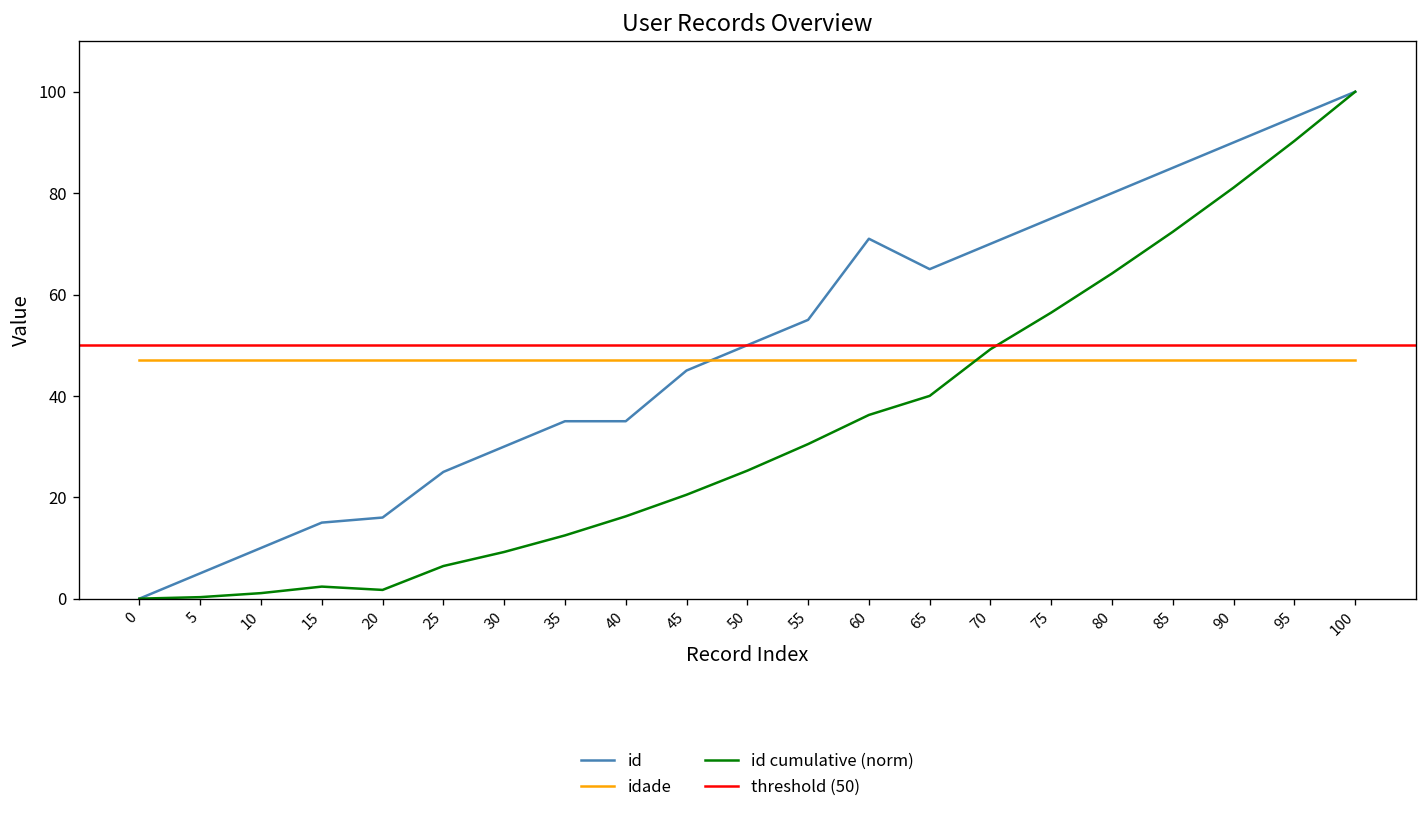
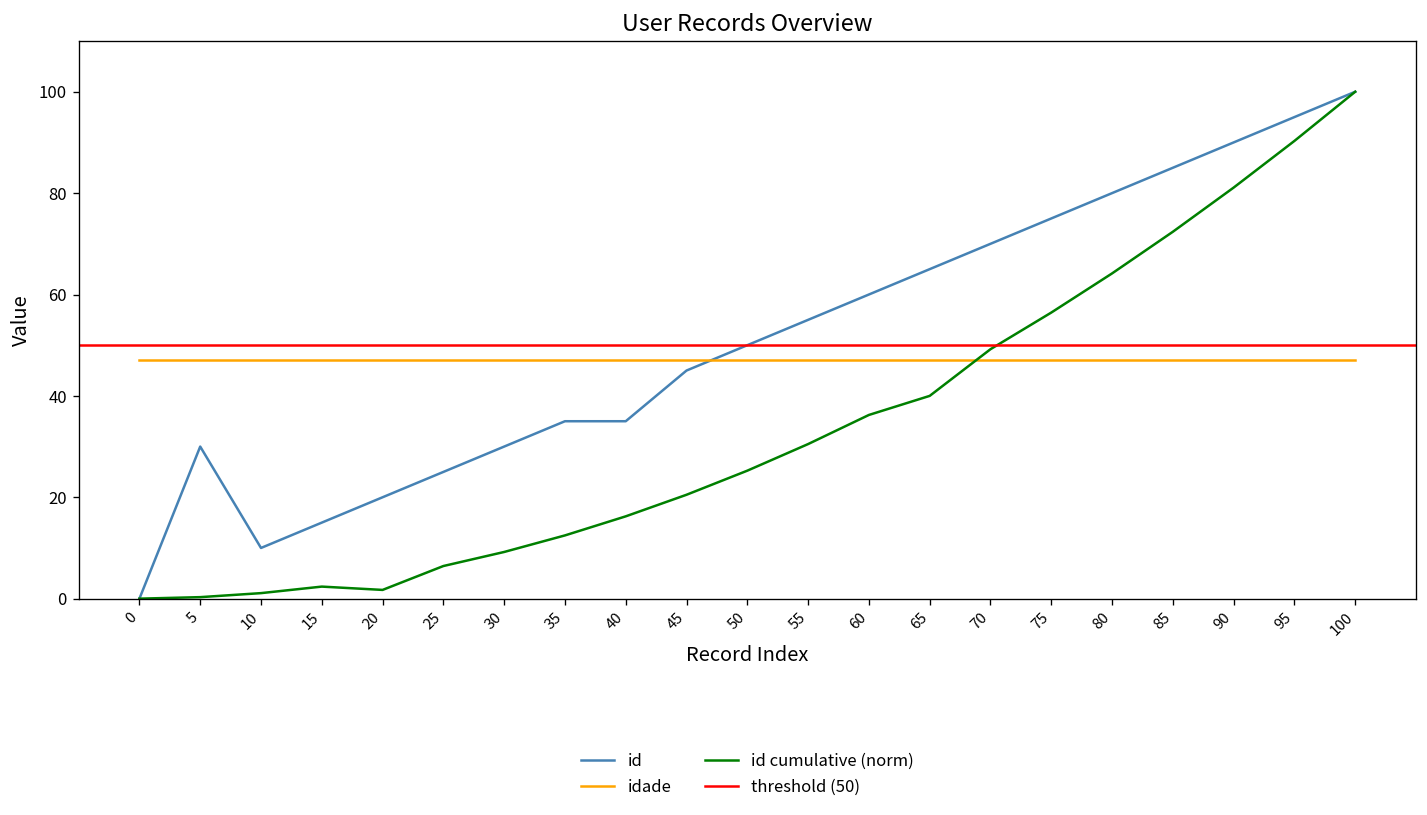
  {
    "id": {
-     "5": 5,
+     "5": 30,
      "10": 10,
      "15": 15,
-     "20": 16,
+     "20": 20,
      "25": 25,
      "30": 30,
      "35": 35,
      "40": 35,
      "45": 45,
      "50": 50,
      "55": 55,
-     "60": 71,
+     "60": 60,
      "65": 65,
      "70": 70,
      "75": 75,
      "80": 80,
      "85": 85,
      "90": 90,
      "95": 95
    },
    "idade": {
      "0": 47,
      "5": 47,
      "10": 47,
      "15": 47,
      "20": 47,
      "25": 47,
      "30": 47,
      "35": 47,
      "40": 47,
      "45": 47,
      "50": 47,
      "55": 47,
      "60": 47,
      "65": 47,
      "70": 47,
      "75": 47,
      "80": 47,
      "85": 47,
      "90": 47,
      "95": 47,
      "100": 47
    },
    "id cumulative (norm)": {
      "5": 0,
      "10": 1,
      "15": 2,
      "20": 2,
      "25": 6,
      "30": 9,
      "35": 12,
      "40": 16,
      "45": 20,
      "50": 25,
      "55": 30,
      "60": 36,
      "65": 40,
      "70": 49,
      "75": 56,
      "80": 64,
      "85": 72,
      "90": 81,
      "95": 90
    }
  }
